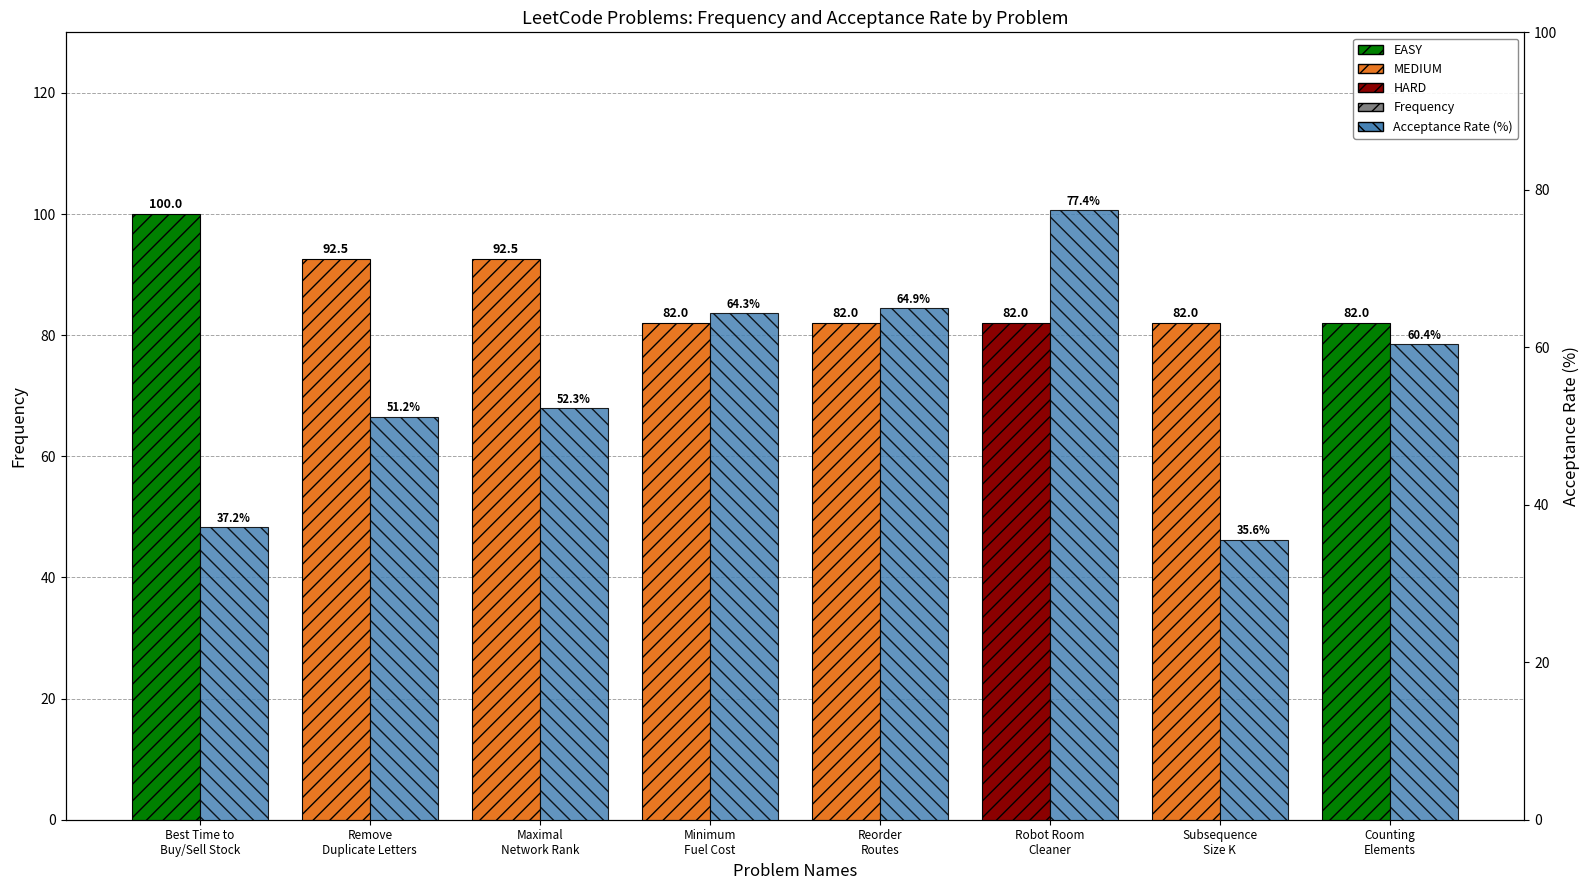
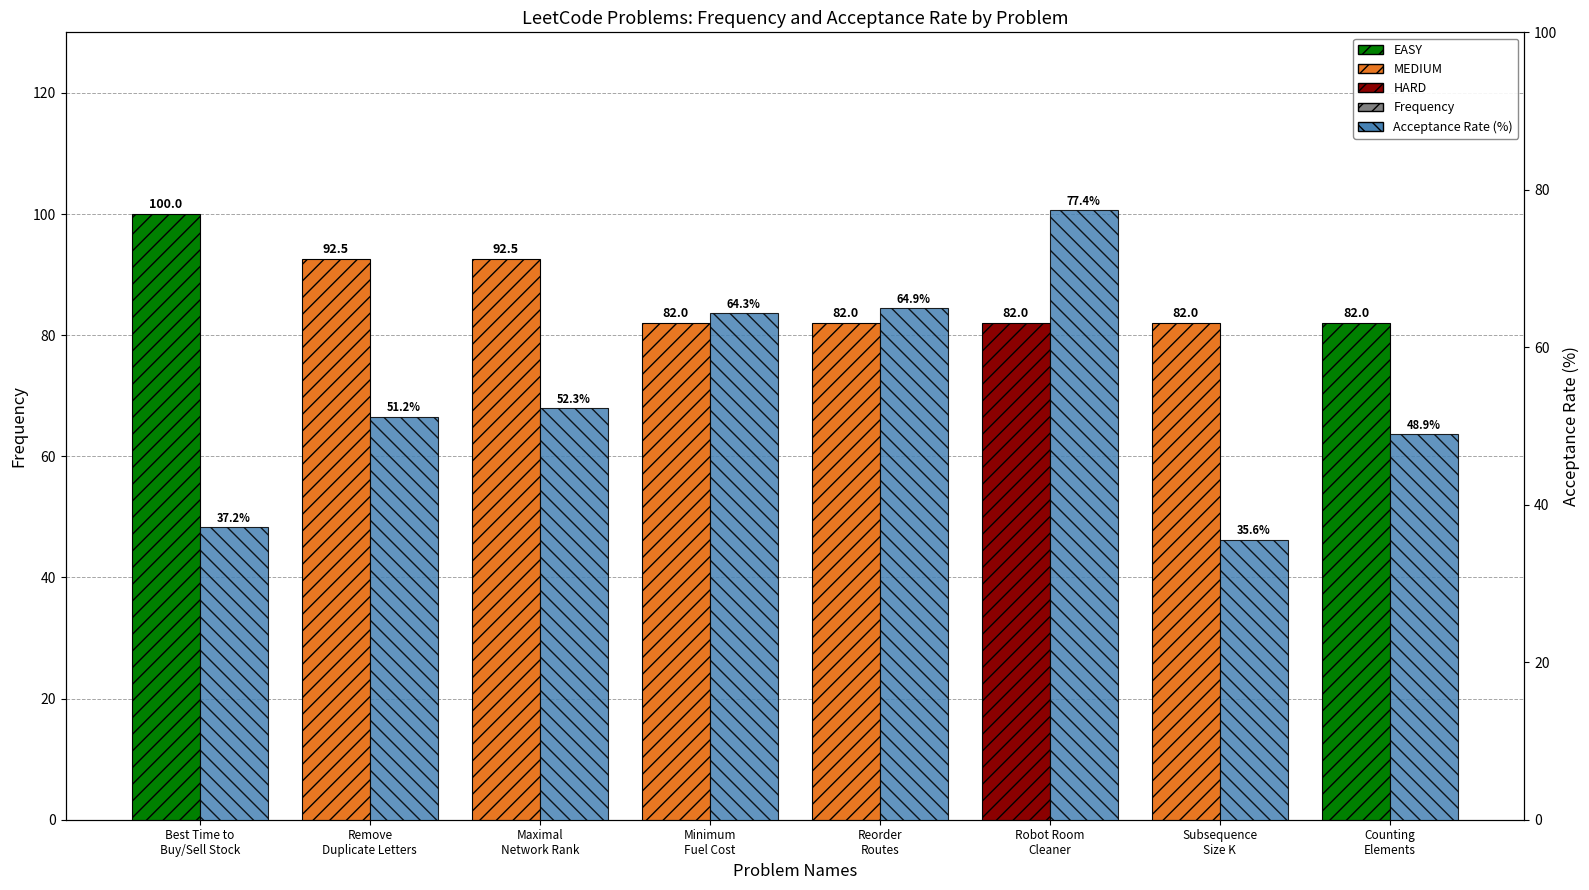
  {
    "Acceptance Rate (%)": {
      "Best Time to Buy/Sell Stock": "37.2%",
      "Remove Duplicate Letters": "51.2%",
      "Maximal Network Rank": "52.3%",
      "Minimum Fuel Cost": "64.3%",
      "Reorder Routes": "64.9%",
      "Robot Room Cleaner": "77.4%",
      "Subsequence Size K": "35.6%",
-     "Counting Elements": "60.4%"
+     "Counting Elements": "48.9%"
    }
  }
